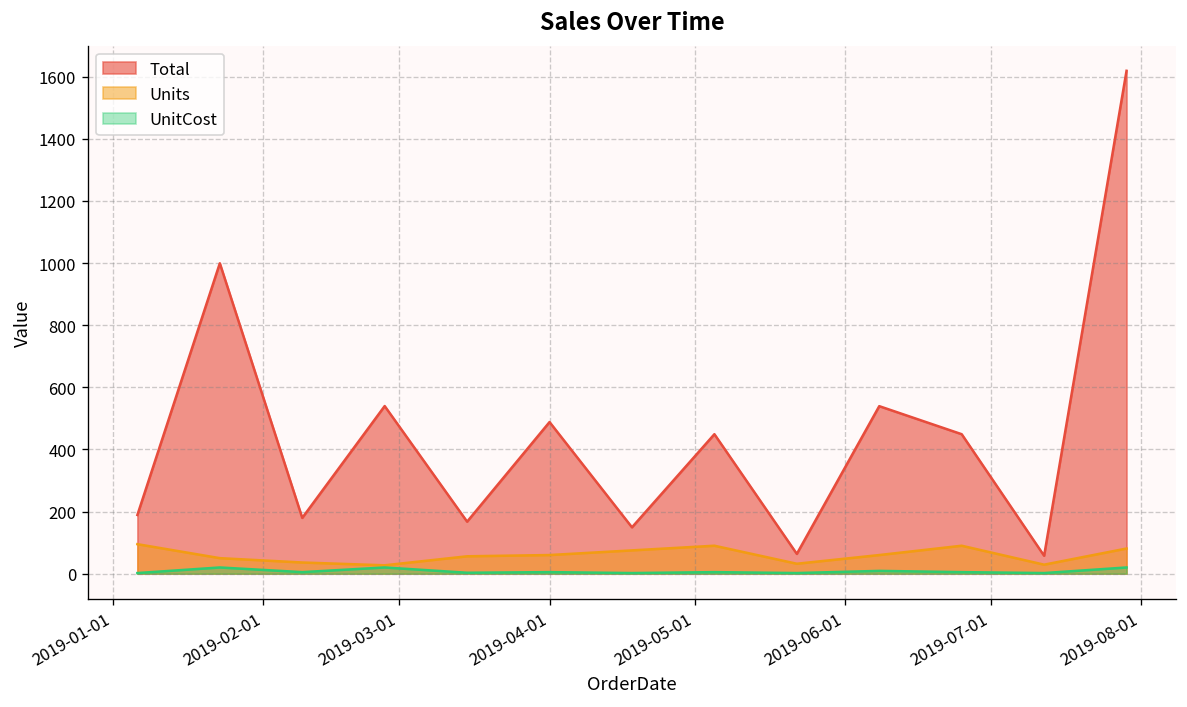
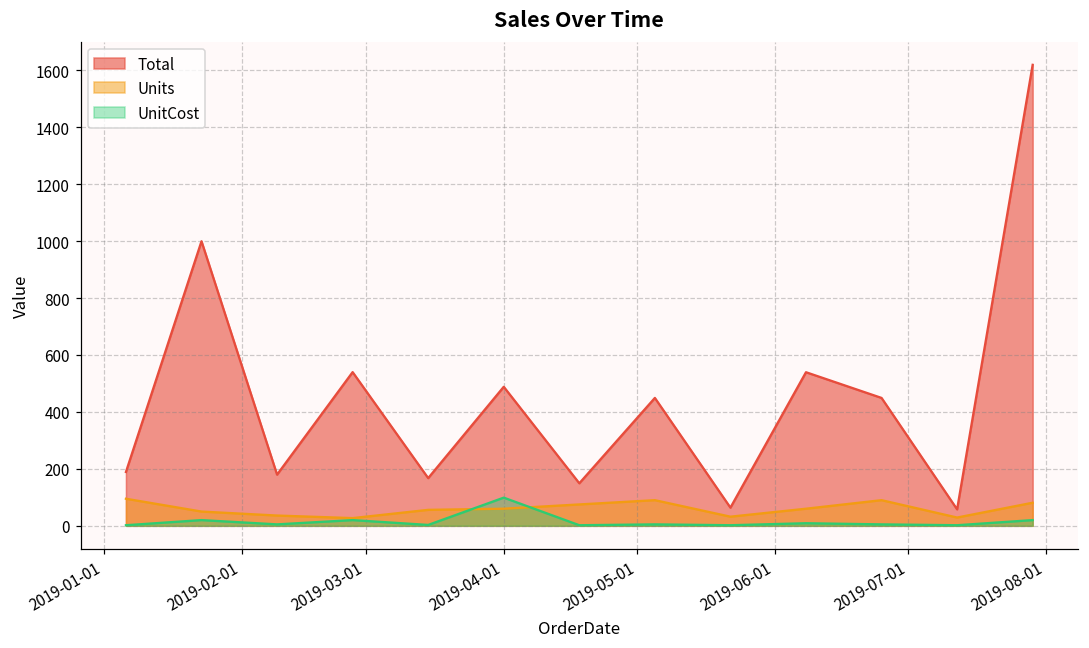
  {
    "Total": {
      "2019-04-01": 490
    },
    "Units": {
      "2019-04-01": 60
    },
    "UnitCost": {
-     "2019-04-01": 0
+     "2019-04-01": 100
    }
  }
